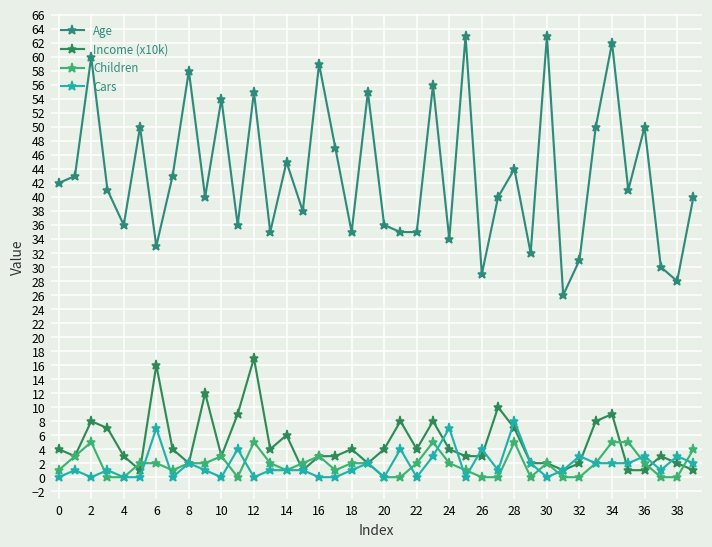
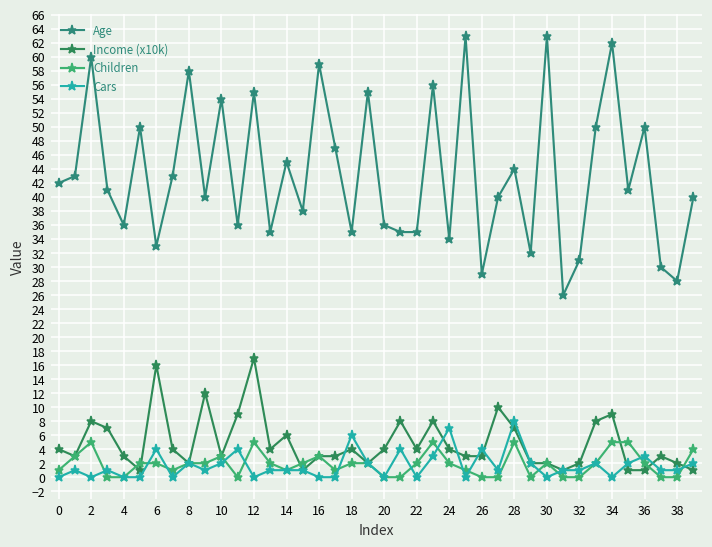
  {
    "Cars": {
      "0": 0,
      "2": 0,
-     "6": 7,
-     "10": 0,
+     "6": 4,
+     "10": 2,
      "12": 0,
      "16": 0,
-     "18": 1,
+     "18": 6,
      "22": 0,
      "24": 7,
      "26": 4,
      "28": 8,
      "30": 0,
-     "32": 3,
-     "34": 2,
+     "32": 1,
+     "34": 0,
      "36": 3,
-     "38": 3
+     "38": 1
    }
  }
